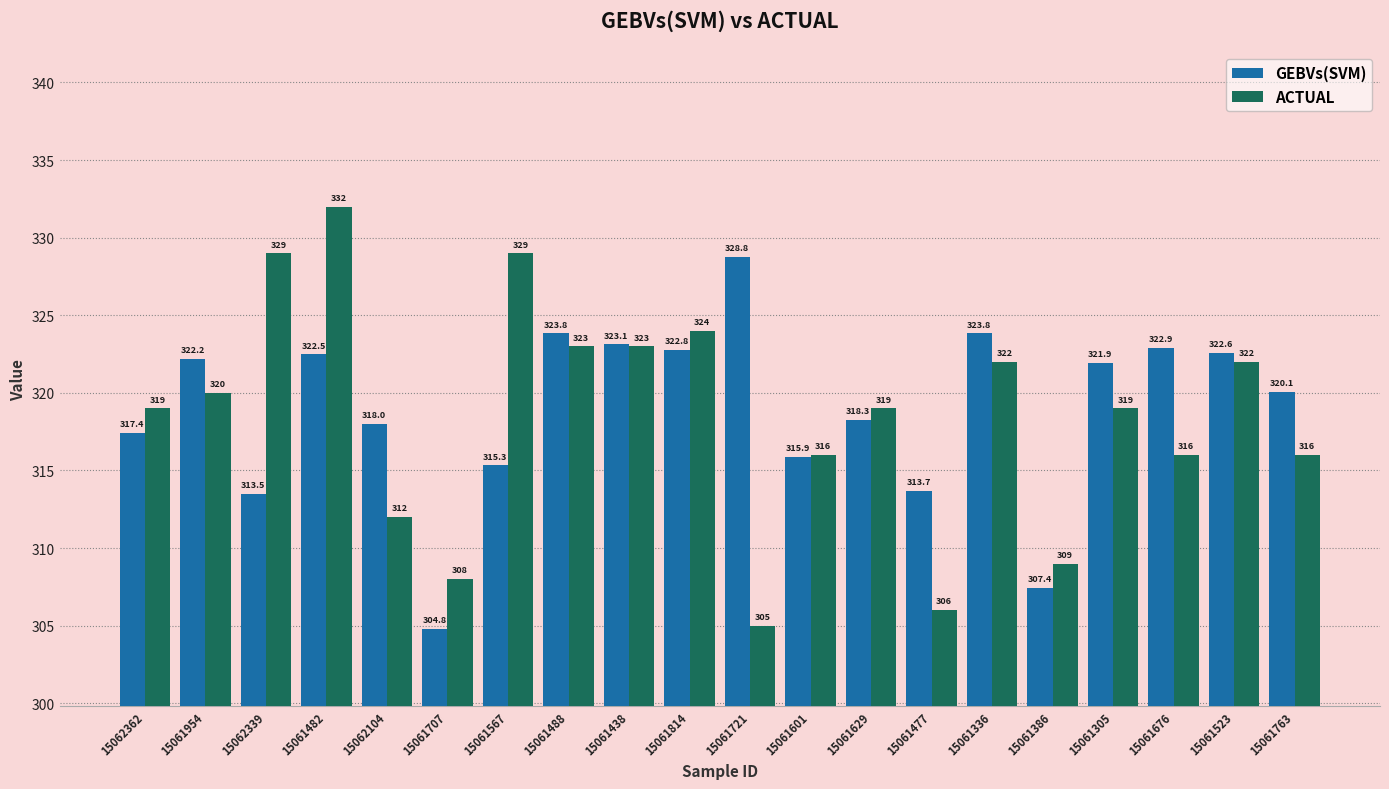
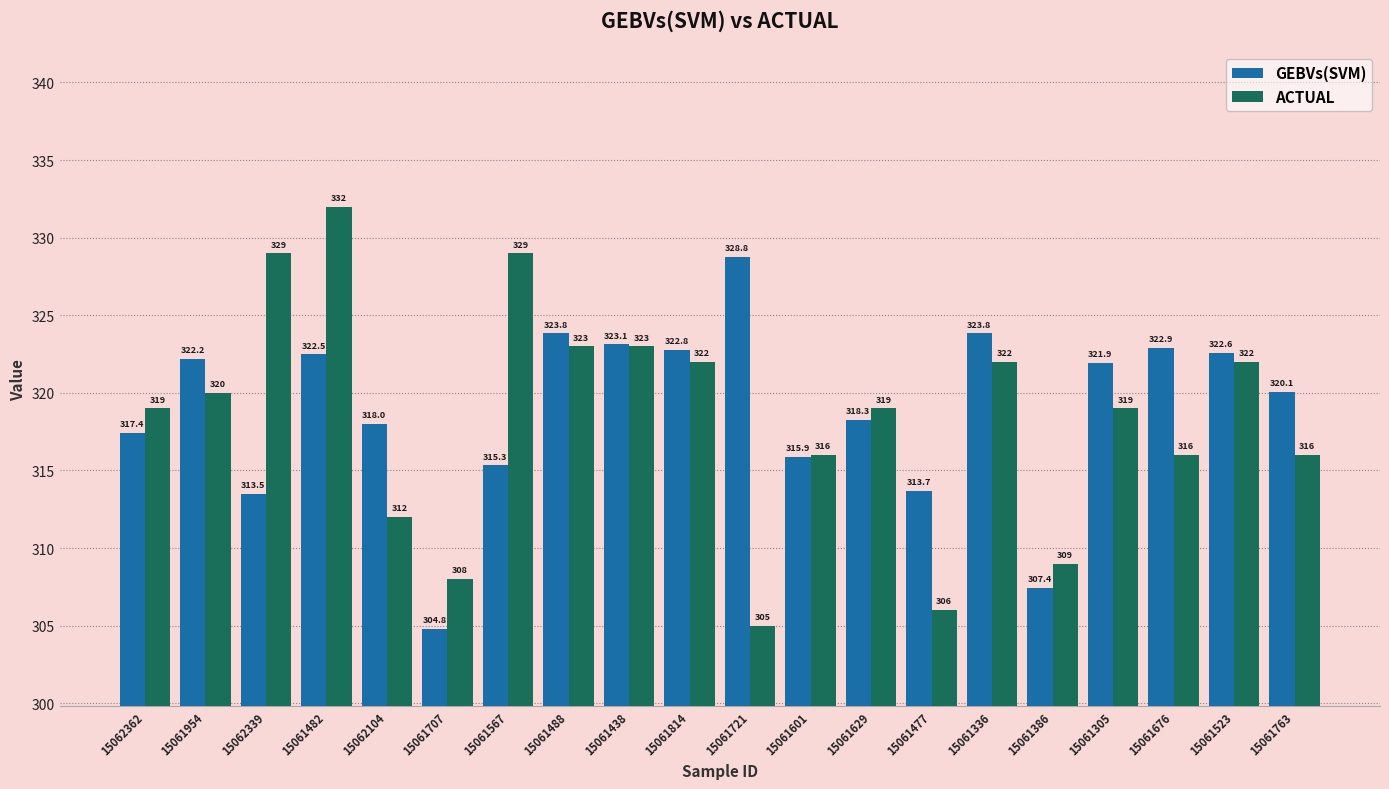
  {
    "GEBVs(SVM)": {
      "15062362": 317.4,
      "15061954": 322.2,
      "15062339": 313.5,
      "15061482": 322.5,
      "15062104": 318.0,
      "15061707": 304.8,
      "15061567": 315.3,
      "15061488": 323.8,
      "15061438": 323.1,
      "15061814": 322.8,
      "15061721": 328.8,
      "15061601": 315.9,
      "15061629": 318.3,
      "15061477": 313.7,
      "15061336": 323.8,
      "15061386": 307.4,
      "15061305": 321.9,
      "15061676": 322.9,
      "15061523": 322.6,
      "15061763": 320.1
    },
    "ACTUAL": {
      "15062362": 319,
      "15061954": 320,
      "15062339": 329,
      "15061482": 332,
      "15062104": 312,
      "15061707": 308,
      "15061567": 329,
      "15061488": 323,
      "15061438": 323,
-     "15061814": 324,
+     "15061814": 322,
      "15061721": 305,
      "15061601": 316,
      "15061629": 319,
      "15061477": 306,
      "15061336": 322,
      "15061386": 309,
      "15061305": 319,
      "15061676": 316,
      "15061523": 322,
      "15061763": 316
    }
  }
